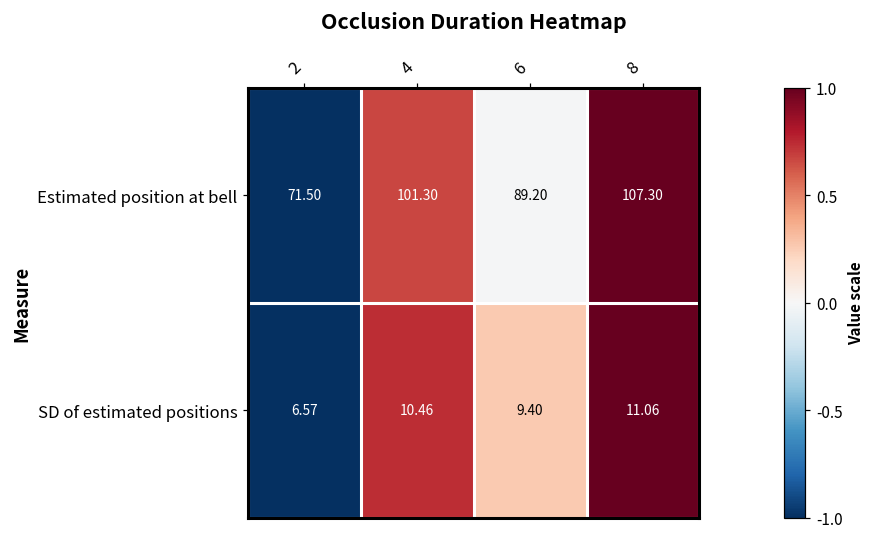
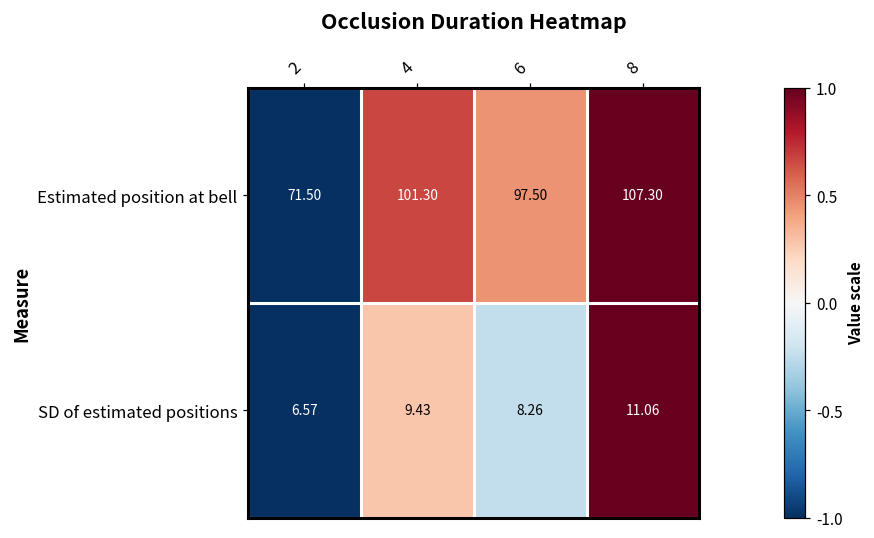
  {
    "Estimated position at bell": {
      "2": 71.50,
      "4": 101.30,
-     "6": 89.20,
+     "6": 97.50,
      "8": 107.30
    },
    "SD of estimated positions": {
      "2": 6.57,
-     "4": 10.46,
-     "6": 9.40,
+     "4": 9.43,
+     "6": 8.26,
      "8": 11.06
    }
  }
